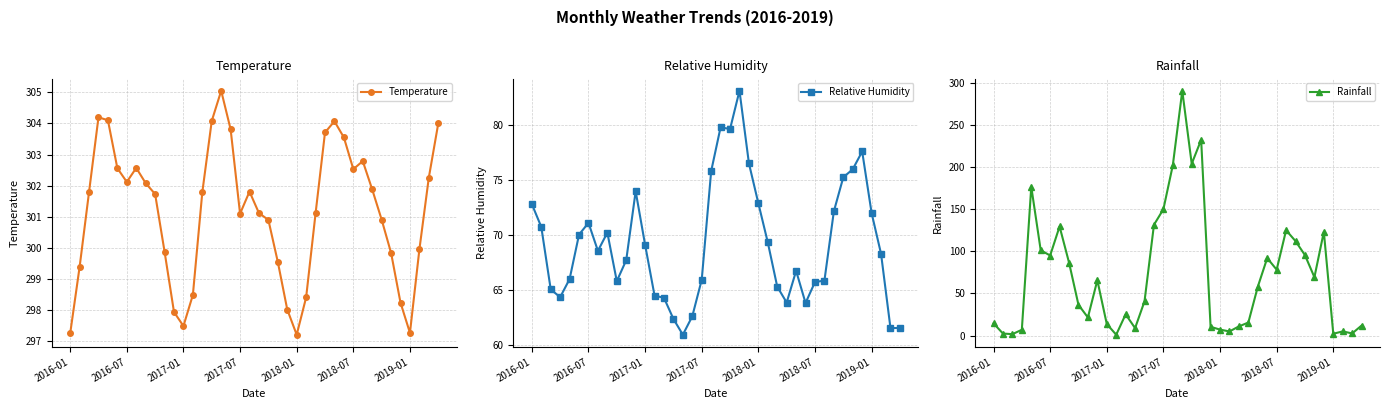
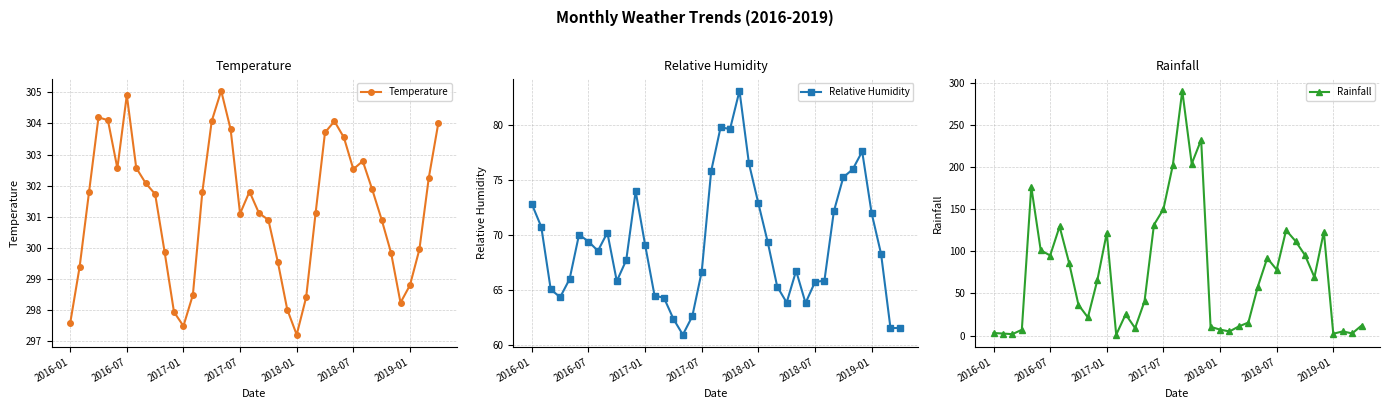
  {
    "Temperature": {
-     "2016-01": 297.3,
-     "2016-07": 302.1,
+     "2016-01": 297.6,
+     "2016-07": 304.9,
      "2017-01": 297.5,
      "2017-07": 301.1,
      "2018-01": 297.2,
      "2018-07": 302.5,
-     "2019-01": 297.3
+     "2019-01": 298.8
    },
    "Relative Humidity": {
      "2016-01": 72.8,
-     "2016-07": 71.1,
+     "2016-07": 69.4,
      "2017-01": 69.1,
-     "2017-07": 65.9,
+     "2017-07": 66.7,
      "2018-01": 72.9,
      "2018-07": 65.7,
      "2019-01": 72.0
    },
    "Rainfall": {
-     "2016-01": 10,
+     "2016-01": 0,
      "2016-07": 90,
-     "2017-01": 10,
+     "2017-01": 120,
      "2017-07": 150,
      "2018-01": 10,
      "2018-07": 80,
      "2019-01": 0
    }
  }
